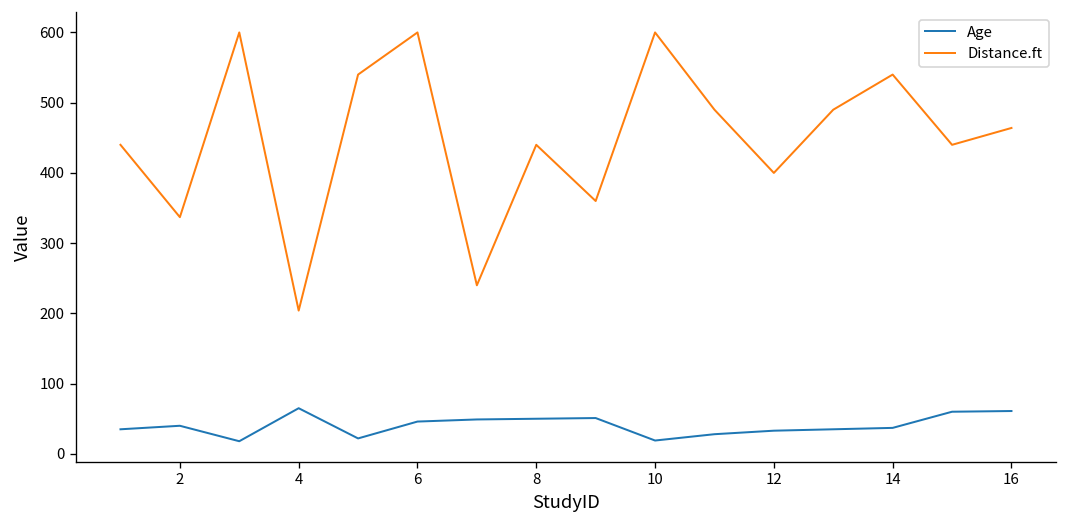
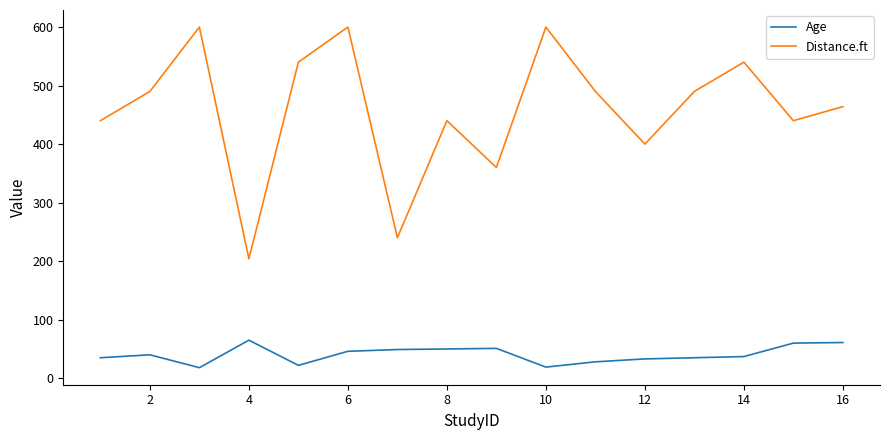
  {
    "Age": {
      "2": 40,
      "4": 70,
      "6": 50,
      "8": 50,
      "10": 20,
      "12": 30,
      "14": 40,
      "16": 60
    },
    "Distance.ft": {
-     "2": 340,
+     "2": 490,
      "4": 200,
      "6": 600,
      "8": 440,
      "10": 600,
      "12": 400,
      "14": 540,
      "16": 460
    }
  }
